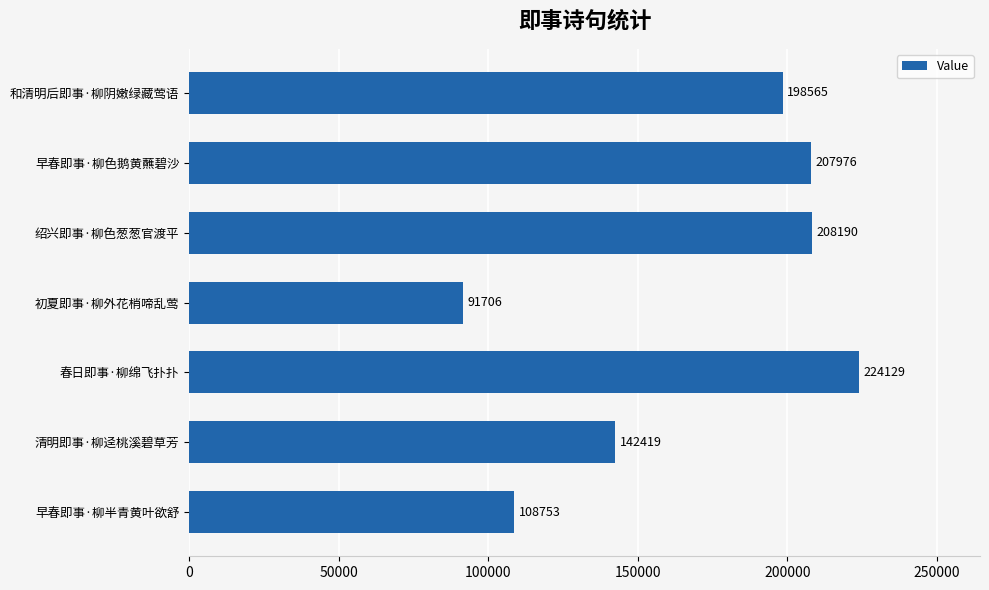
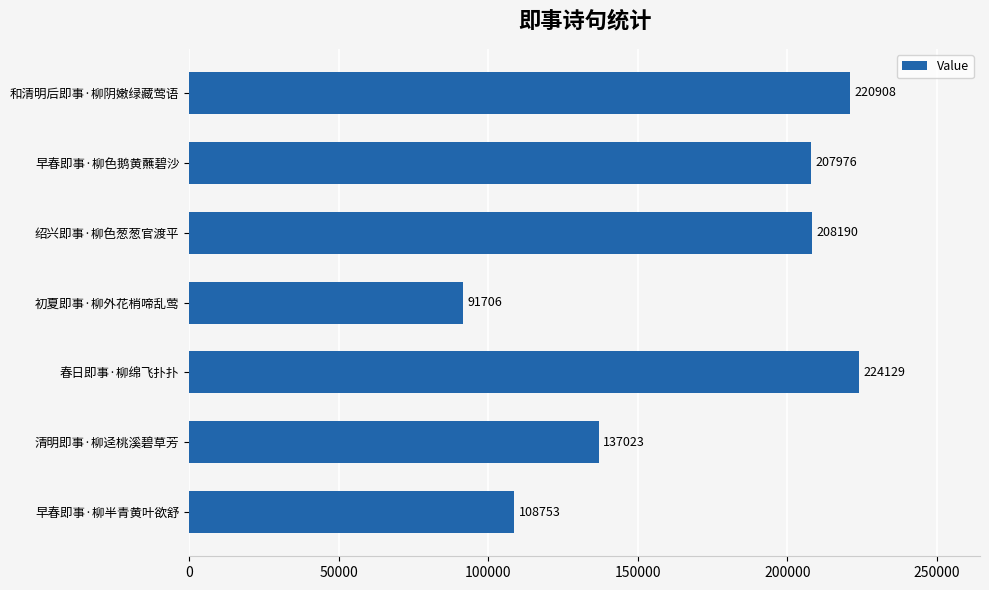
  {
-   "和清明后即事·柳阴嫩绿藏莺语": 198565,
+   "和清明后即事·柳阴嫩绿藏莺语": 220908,
    "早春即事·柳色鹅黄蘸碧沙": 207976,
    "绍兴即事·柳色葱葱官渡平": 208190,
    "初夏即事·柳外花梢啼乱莺": 91706,
    "春日即事·柳绵飞扑扑": 224129,
-   "清明即事·柳迳桃溪碧草芳": 142419,
+   "清明即事·柳迳桃溪碧草芳": 137023,
    "早春即事·柳半青黄叶欲舒": 108753
  }
